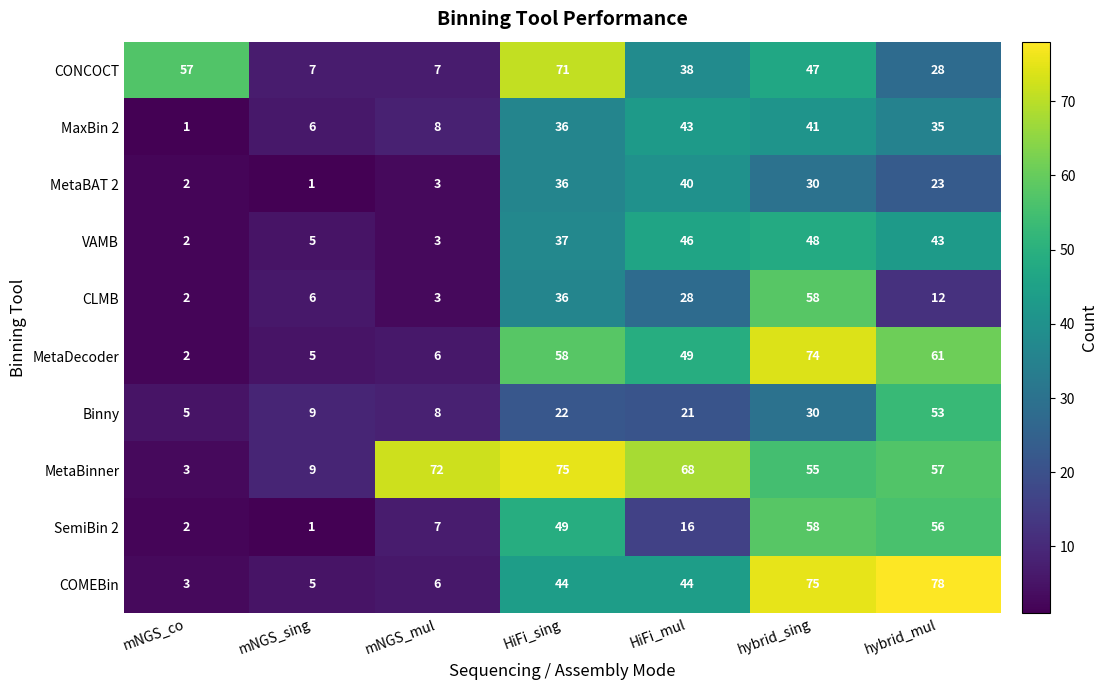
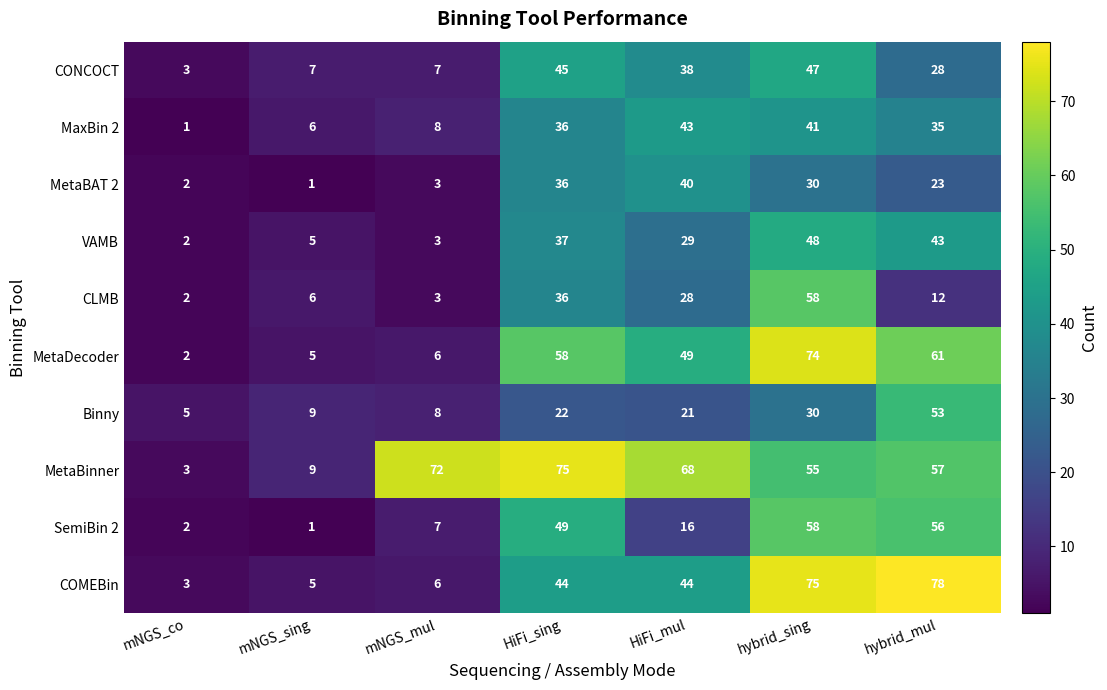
  {
    "CONCOCT": {
-     "mNGS_co": 57,
+     "mNGS_co": 3,
      "mNGS_sing": 7,
      "mNGS_mul": 7,
-     "HiFi_sing": 71,
+     "HiFi_sing": 45,
      "HiFi_mul": 38,
      "hybrid_sing": 47,
      "hybrid_mul": 28
    },
    "MaxBin 2": {
      "mNGS_co": 1,
      "mNGS_sing": 6,
      "mNGS_mul": 8,
      "HiFi_sing": 36,
      "HiFi_mul": 43,
      "hybrid_sing": 41,
      "hybrid_mul": 35
    },
    "MetaBAT 2": {
      "mNGS_co": 2,
      "mNGS_sing": 1,
      "mNGS_mul": 3,
      "HiFi_sing": 36,
      "HiFi_mul": 40,
      "hybrid_sing": 30,
      "hybrid_mul": 23
    },
    "VAMB": {
      "mNGS_co": 2,
      "mNGS_sing": 5,
      "mNGS_mul": 3,
      "HiFi_sing": 37,
-     "HiFi_mul": 46,
+     "HiFi_mul": 29,
      "hybrid_sing": 48,
      "hybrid_mul": 43
    },
    "CLMB": {
      "mNGS_co": 2,
      "mNGS_sing": 6,
      "mNGS_mul": 3,
      "HiFi_sing": 36,
      "HiFi_mul": 28,
      "hybrid_sing": 58,
      "hybrid_mul": 12
    },
    "MetaDecoder": {
      "mNGS_co": 2,
      "mNGS_sing": 5,
      "mNGS_mul": 6,
      "HiFi_sing": 58,
      "HiFi_mul": 49,
      "hybrid_sing": 74,
      "hybrid_mul": 61
    },
    "Binny": {
      "mNGS_co": 5,
      "mNGS_sing": 9,
      "mNGS_mul": 8,
      "HiFi_sing": 22,
      "HiFi_mul": 21,
      "hybrid_sing": 30,
      "hybrid_mul": 53
    },
    "MetaBinner": {
      "mNGS_co": 3,
      "mNGS_sing": 9,
      "mNGS_mul": 72,
      "HiFi_sing": 75,
      "HiFi_mul": 68,
      "hybrid_sing": 55,
      "hybrid_mul": 57
    },
    "SemiBin 2": {
      "mNGS_co": 2,
      "mNGS_sing": 1,
      "mNGS_mul": 7,
      "HiFi_sing": 49,
      "HiFi_mul": 16,
      "hybrid_sing": 58,
      "hybrid_mul": 56
    },
    "COMEBin": {
      "mNGS_co": 3,
      "mNGS_sing": 5,
      "mNGS_mul": 6,
      "HiFi_sing": 44,
      "HiFi_mul": 44,
      "hybrid_sing": 75,
      "hybrid_mul": 78
    }
  }
